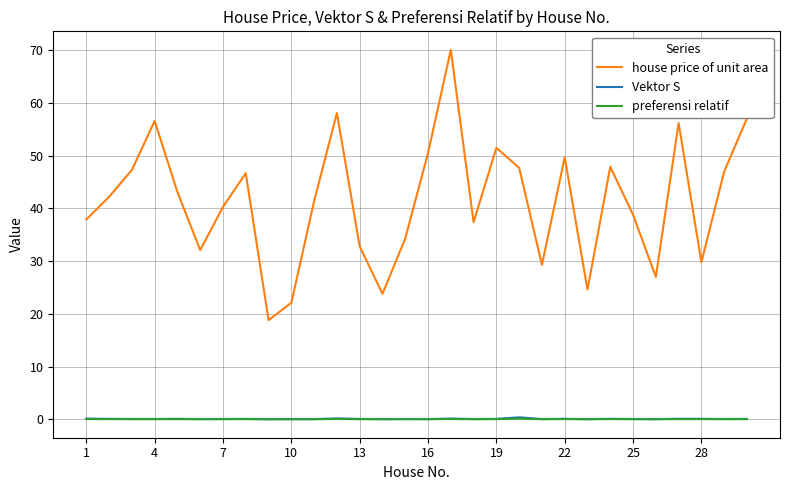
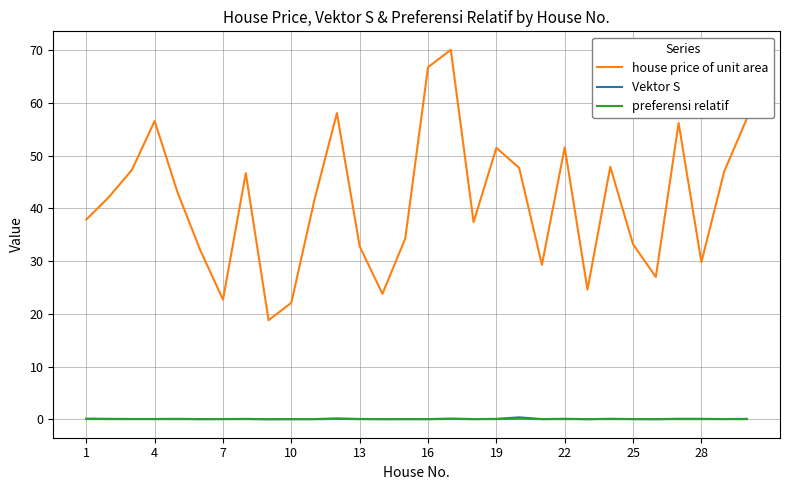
  {
    "house price of unit area": {
      "1": 38,
      "4": 57,
-     "7": 40,
+     "7": 23,
      "10": 22,
      "13": 33,
-     "16": 51,
+     "16": 67,
      "19": 52,
-     "22": 50,
-     "25": 39,
+     "22": 52,
+     "25": 33,
      "28": 30
    }
  }
